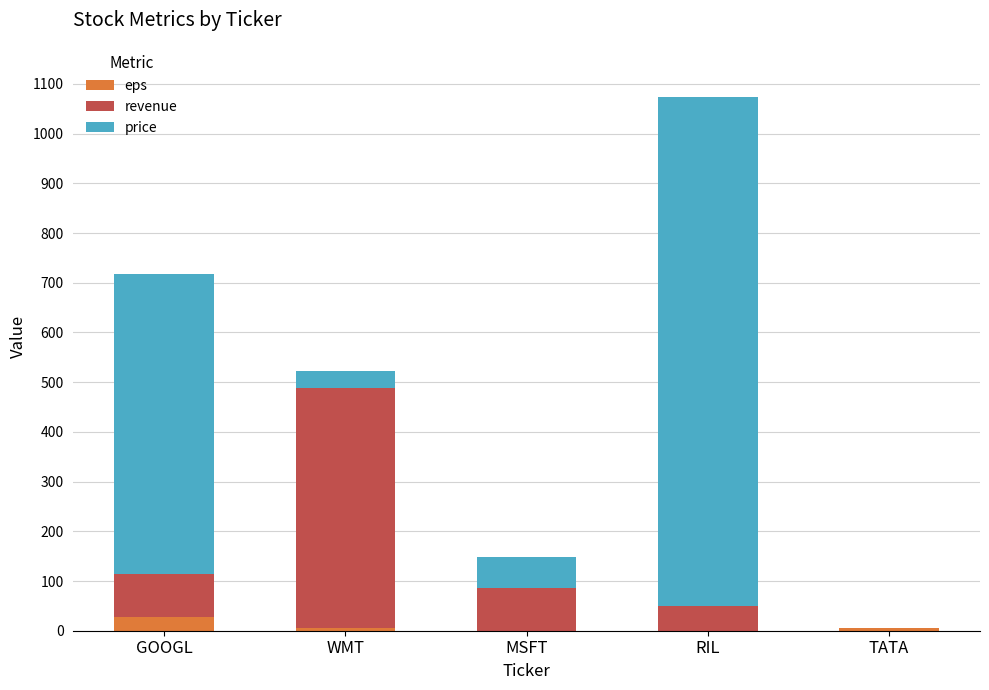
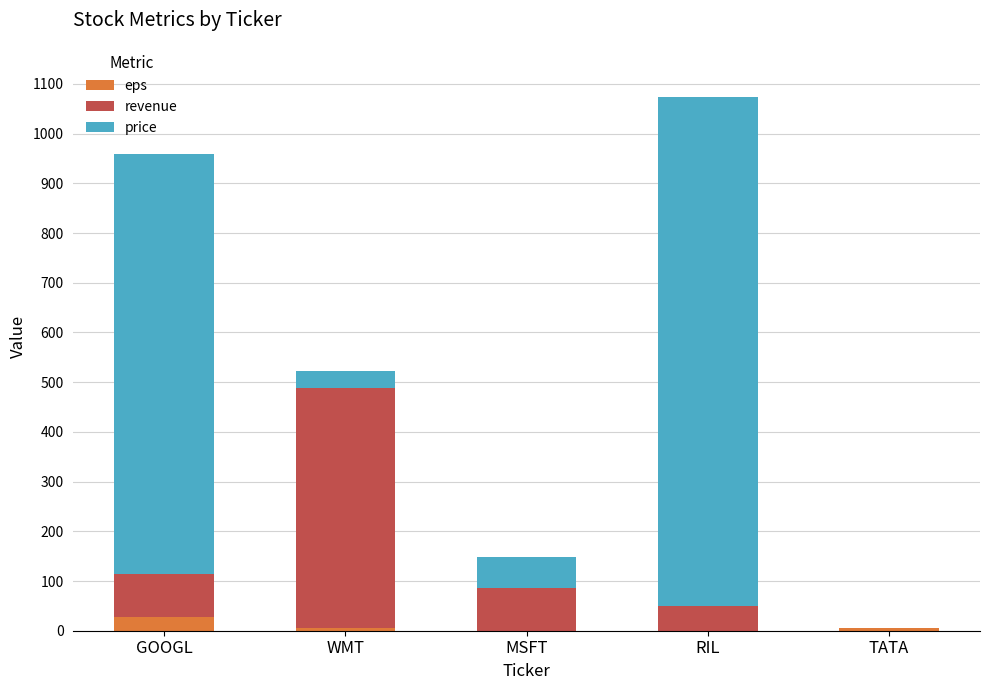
  {
    "price": {
-     "GOOGL": 600,
+     "GOOGL": 850,
      "WMT": 30,
      "MSFT": 60,
      "RIL": 1020,
      "TATA": 0
    }
  }
